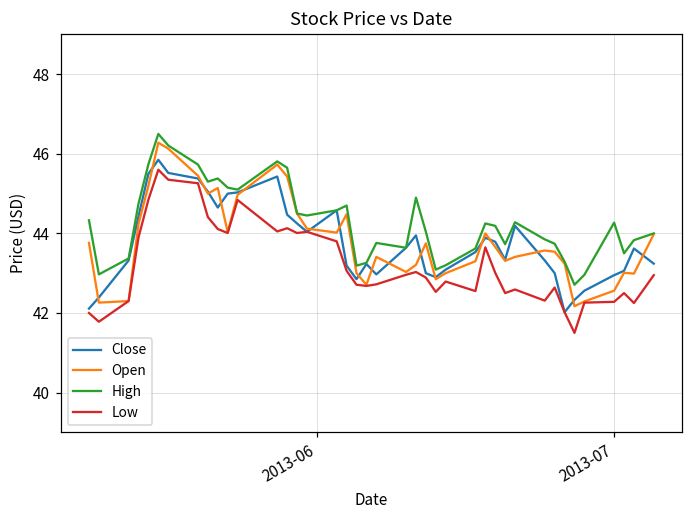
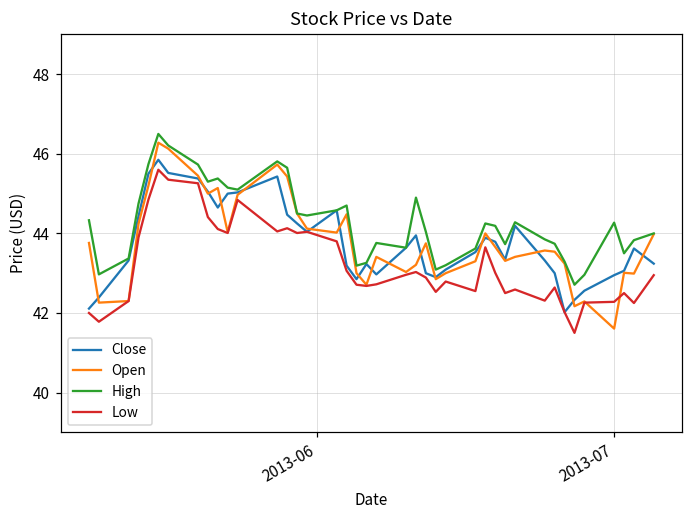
  {
    "Close": {
      "2013-07": 43.0
    },
    "Open": {
-     "2013-07": 42.6
+     "2013-07": 41.6
    },
    "High": {
      "2013-07": 44.3
    },
    "Low": {
      "2013-07": 42.3
    }
  }
